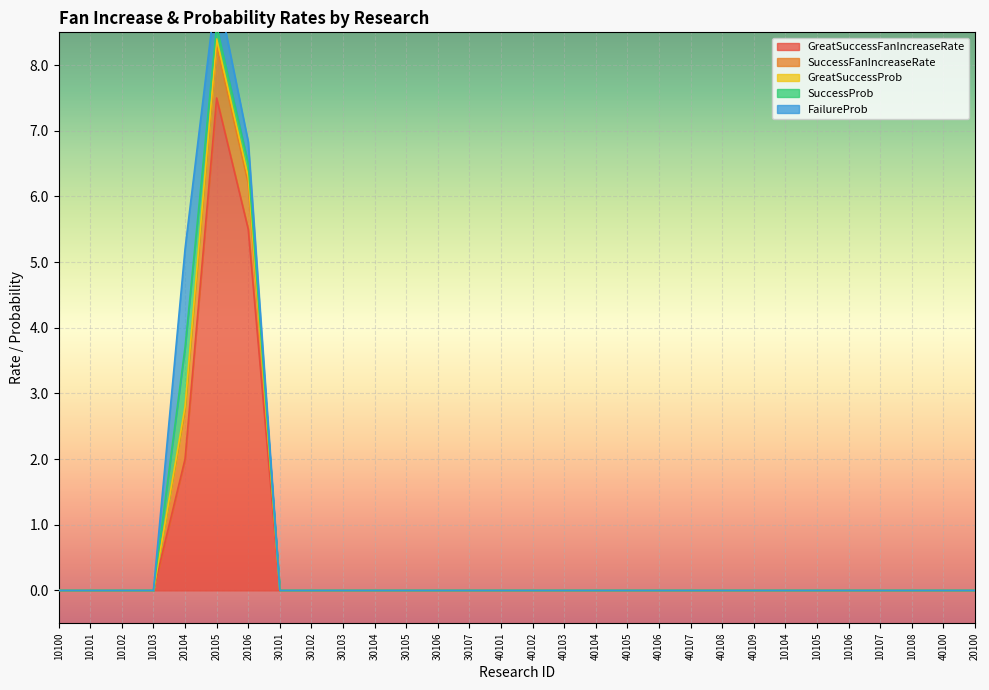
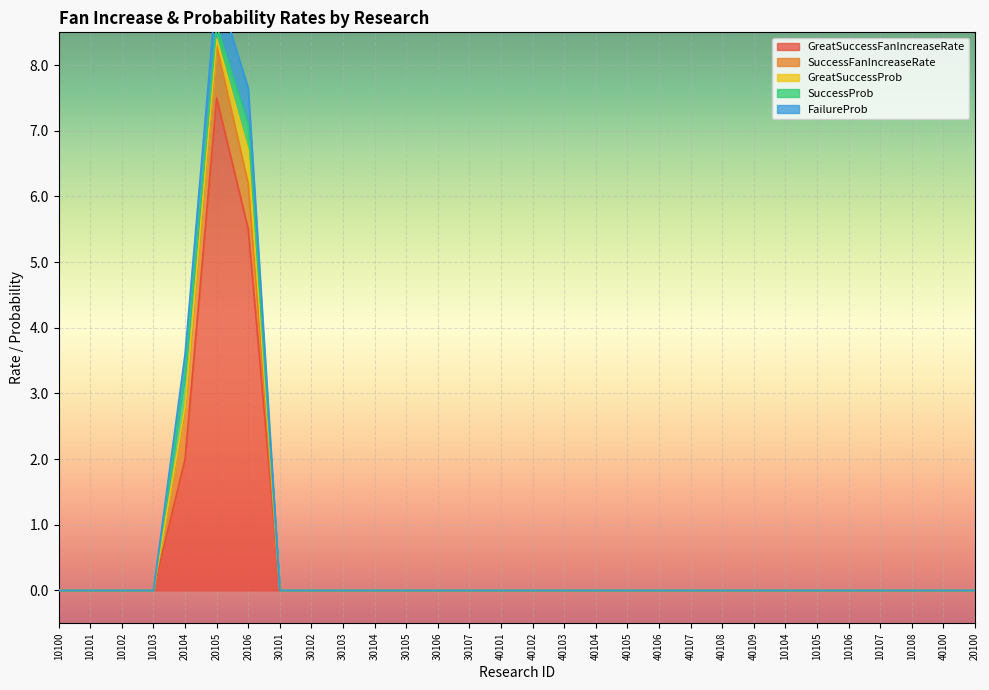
  {
    "GreatSuccessProb": {
      "20104": 0.0,
      "20105": 0.1,
-     "20106": 0.1
+     "20106": 0.5
    },
    "SuccessProb": {
-     "20104": 0.9,
-     "20106": 0.2
+     "20104": 0.5,
+     "20106": 0.4
    },
    "FailureProb": {
-     "20104": 1.5,
-     "20106": 0.3
+     "20104": 0.3,
+     "20106": 0.5
    }
  }
